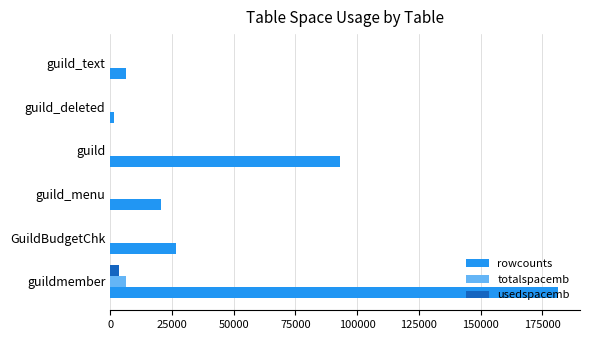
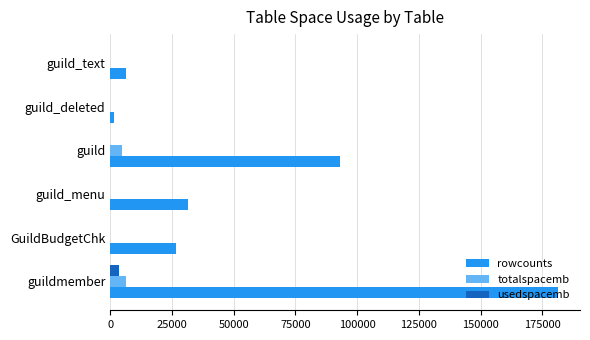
  {
    "rowcounts": {
      "guild_text": 6000,
      "guild_deleted": 2000,
      "guild": 93000,
-     "guild_menu": 20000,
+     "guild_menu": 31000,
      "GuildBudgetChk": 27000,
      "guildmember": 181000
    },
    "totalspacemb": {
-     "guild": 0,
+     "guild": 5000,
      "guildmember": 6000
    },
    "usedspacemb": {
      "guild_deleted": 0,
      "guildmember": 4000
    }
  }
